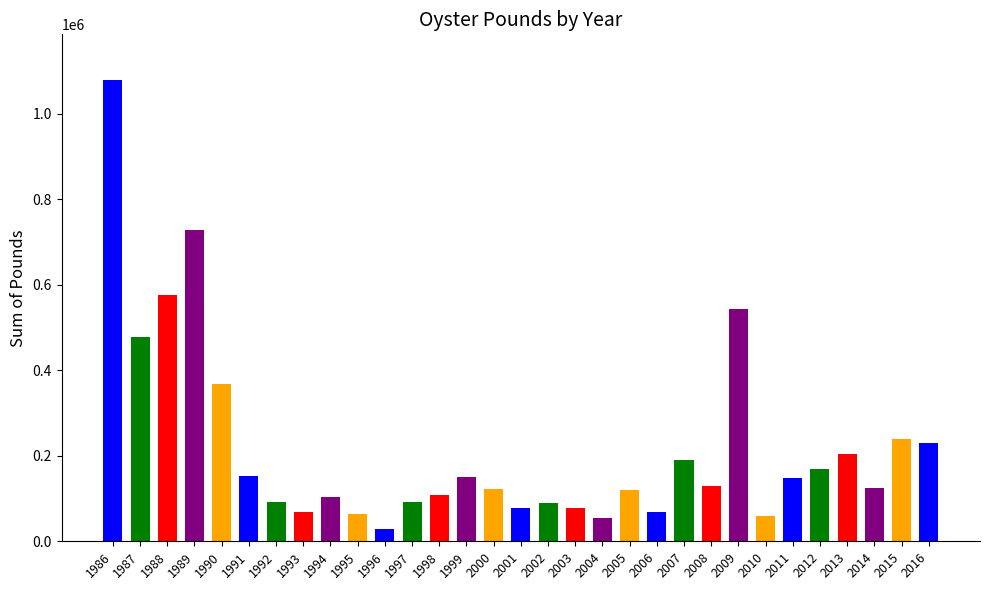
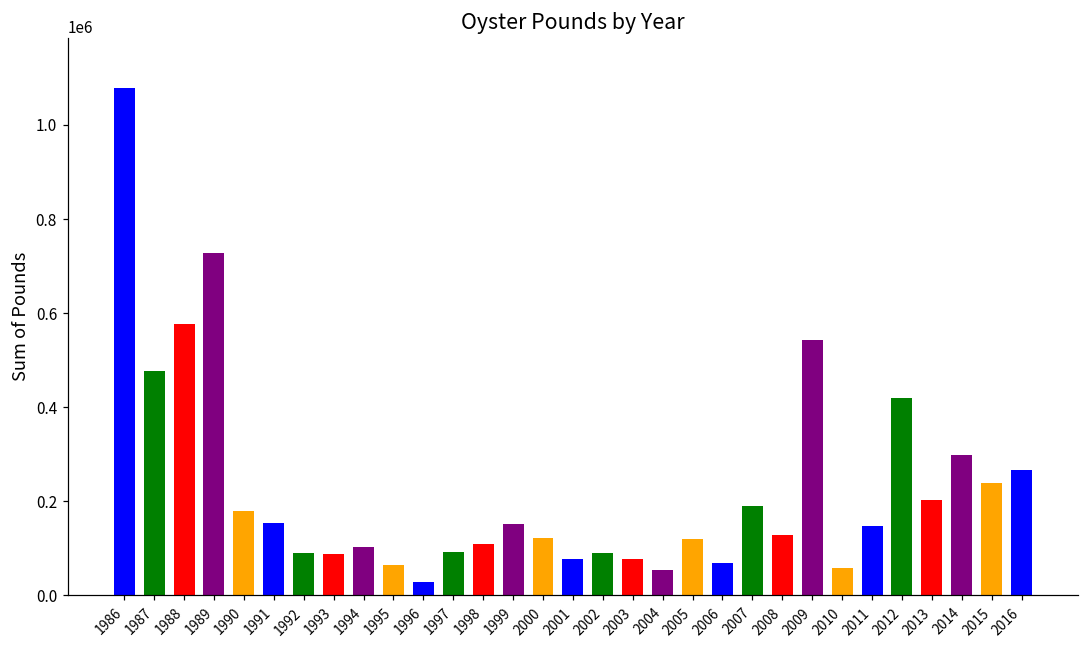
  {
    "1986": 1080000,
    "1987": 480000,
    "1988": 580000,
    "1989": 730000,
-   "1990": 370000,
+   "1990": 180000,
    "1991": 150000,
    "1992": 90000,
-   "1993": 70000,
+   "1993": 90000,
    "1994": 100000,
    "1995": 60000,
    "1996": 30000,
    "1997": 90000,
    "1998": 110000,
    "1999": 150000,
    "2000": 120000,
    "2001": 80000,
    "2002": 90000,
    "2003": 80000,
    "2004": 50000,
    "2005": 120000,
    "2006": 70000,
    "2007": 190000,
    "2008": 130000,
    "2009": 540000,
    "2010": 60000,
    "2011": 150000,
-   "2012": 170000,
+   "2012": 420000,
    "2013": 200000,
-   "2014": 130000,
+   "2014": 300000,
    "2015": 240000,
-   "2016": 230000
+   "2016": 270000
  }
